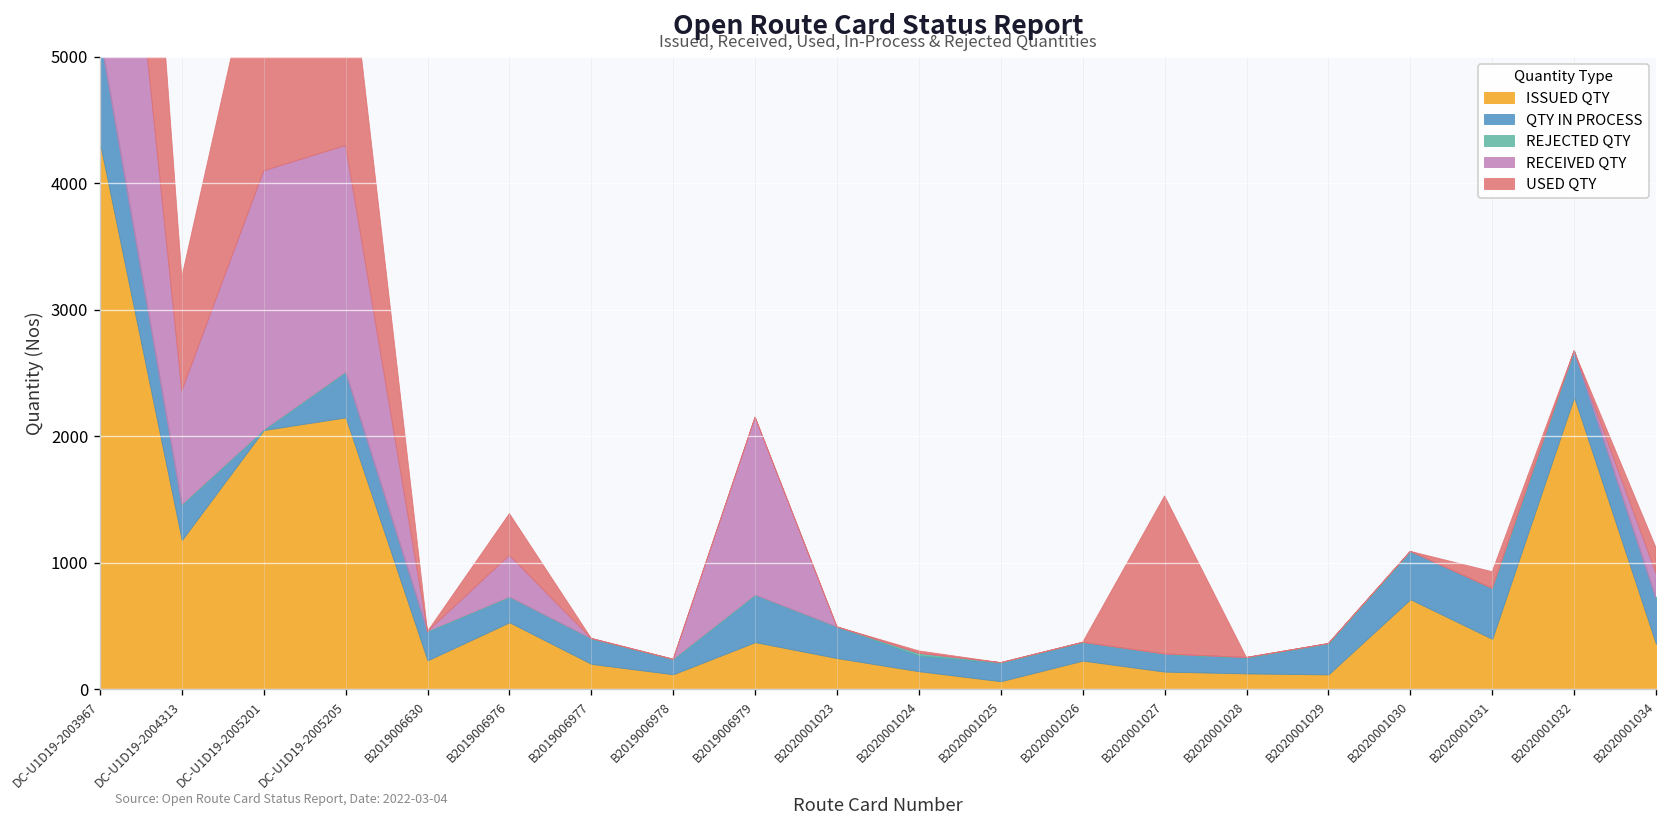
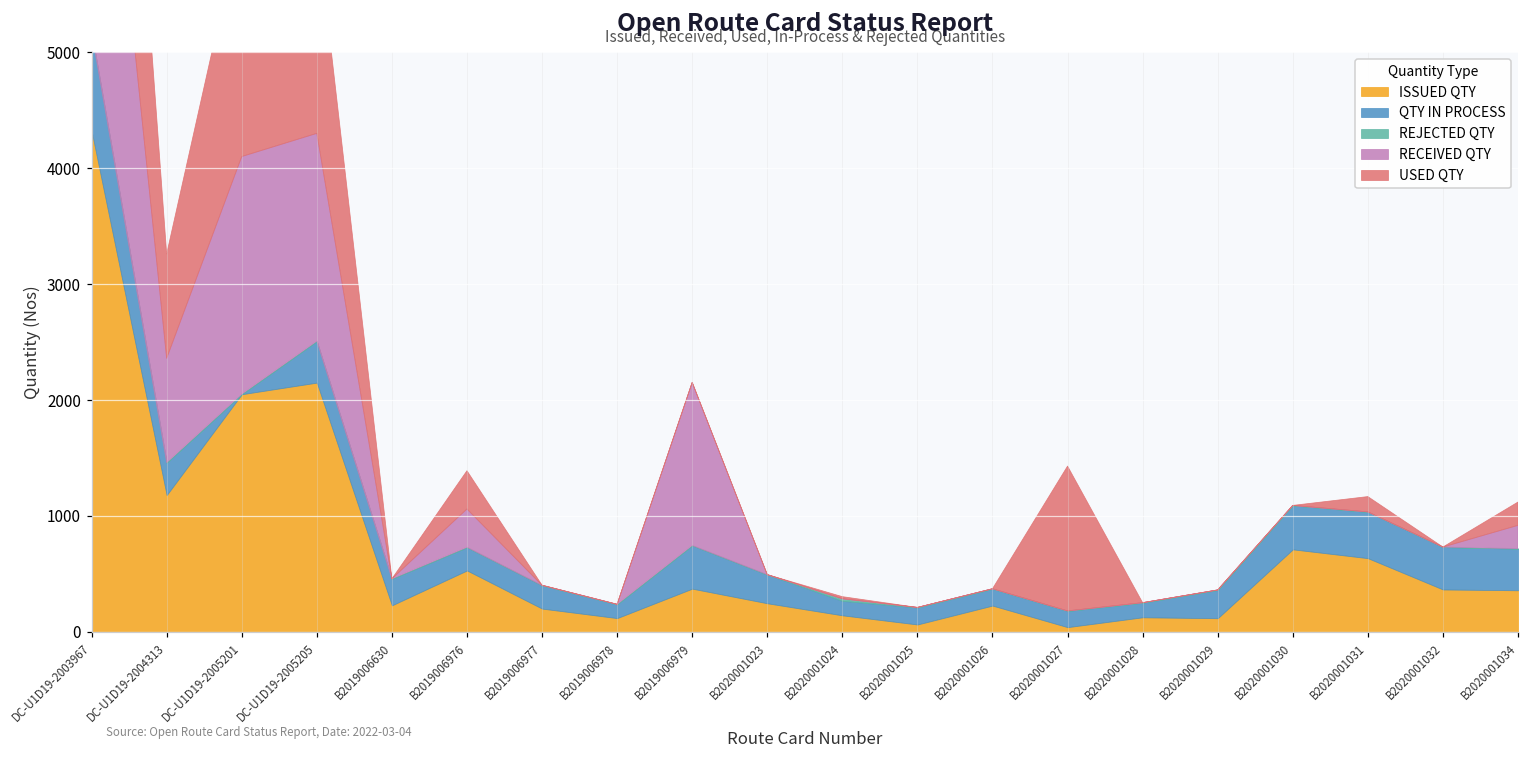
  {
    "ISSUED QTY": {
      "DC-U1D19-2003967": 4320,
      "DC-U1D19-2004313": 1180,
      "DC-U1D19-2005205": 2150,
      "B2019006630": 230,
      "B2019006976": 530,
      "B2019006977": 200,
      "B2019006978": 120,
      "B2019006979": 370,
      "B2020001023": 250,
      "B2020001024": 140,
      "B2020001025": 60,
      "B2020001026": 230,
-     "B2020001027": 140,
+     "B2020001027": 40,
      "B2020001028": 130,
      "B2020001029": 120,
      "B2020001030": 710,
-     "B2020001031": 400,
-     "B2020001032": 2310,
+     "B2020001031": 640,
+     "B2020001032": 370,
      "B2020001034": 360
    },
    "RECEIVED QTY": {
      "DC-U1D19-2004313": 900,
      "DC-U1D19-2005201": 2050,
      "DC-U1D19-2005205": 1790,
      "B2019006976": 330,
      "B2020001034": 200
    },
    "USED QTY": {
      "DC-U1D19-2004313": 900,
      "B2019006976": 330,
      "B2020001027": 1250,
      "B2020001031": 130,
      "B2020001034": 200
    }
  }
